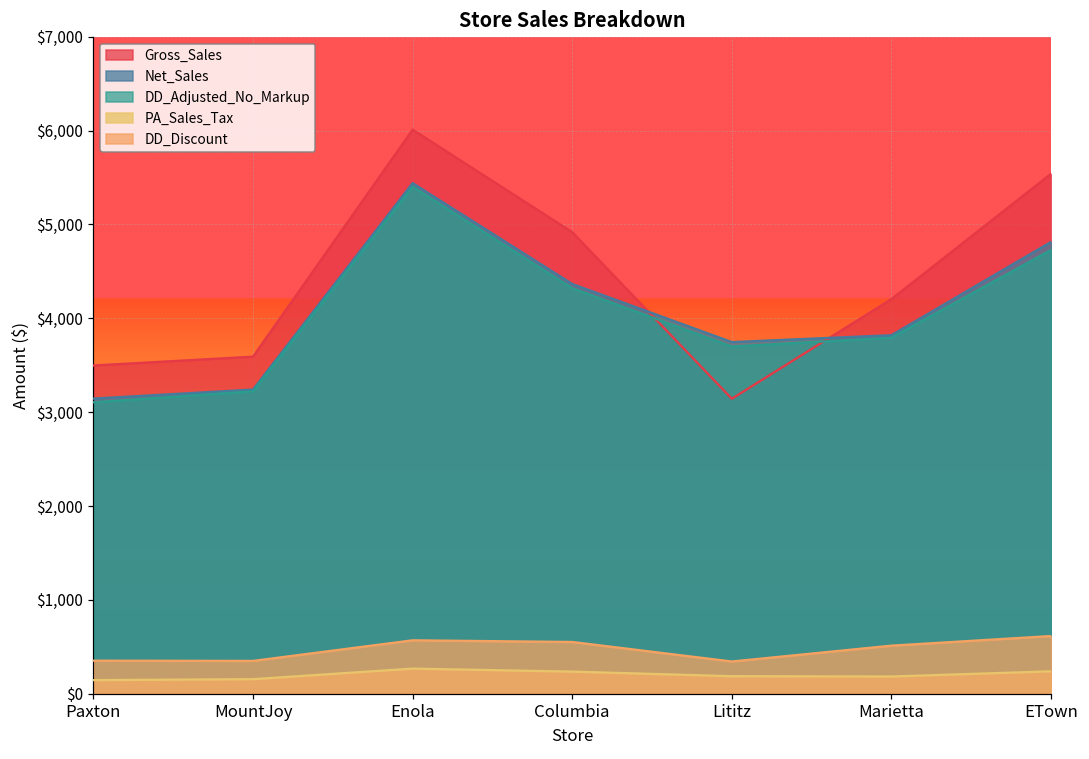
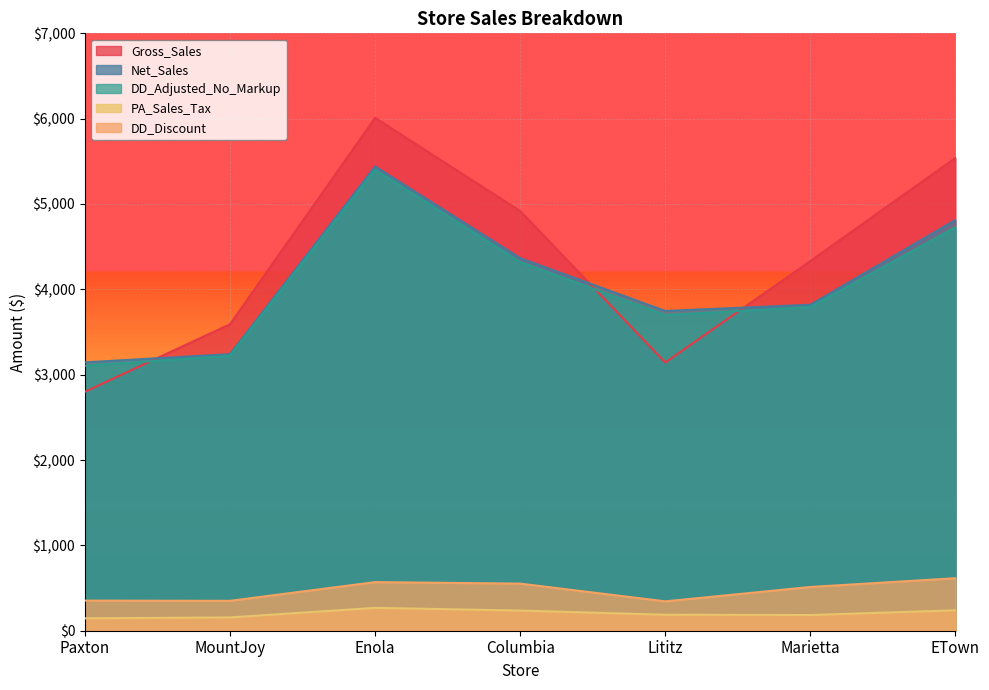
  {
    "Gross_Sales": {
-     "Paxton": "$3,500",
+     "Paxton": "$2,800",
      "MountJoy": "$3,600",
      "Enola": "$6,000",
      "Columbia": "$4,900",
      "Lititz": "$3,100",
-     "Marietta": "$4,200",
+     "Marietta": "$4,300",
      "ETown": "$5,500"
    }
  }
